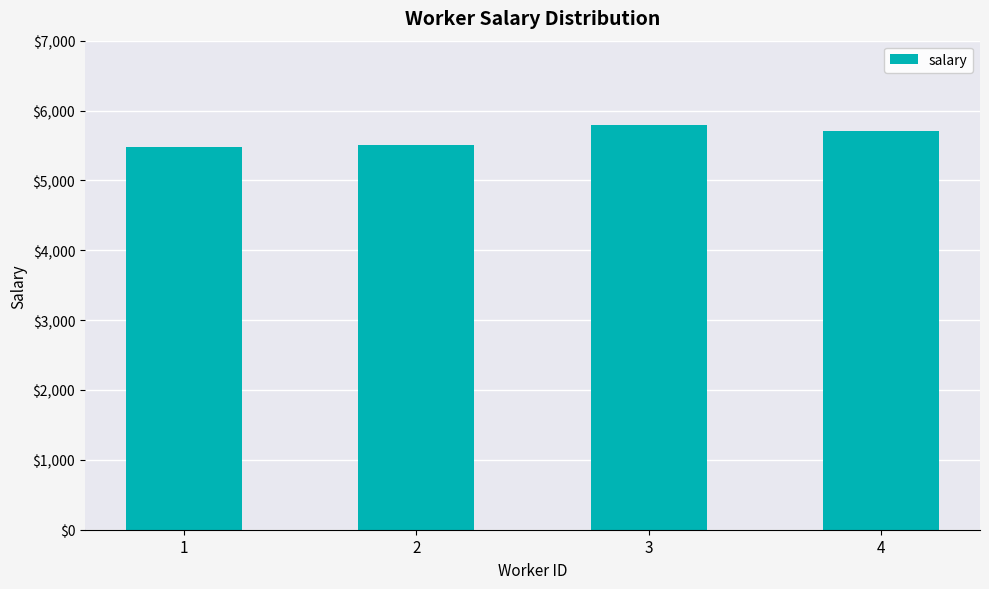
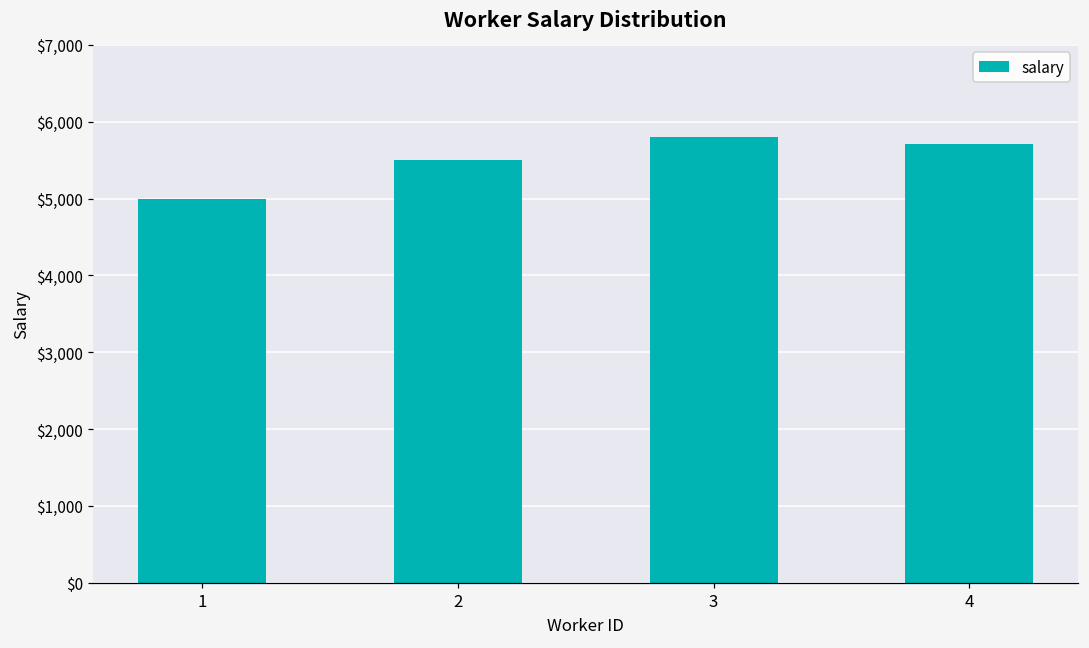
  {
-   "1": "$5,500",
+   "1": "$5,000",
    "2": "$5,500",
    "3": "$5,800",
    "4": "$5,700"
  }
